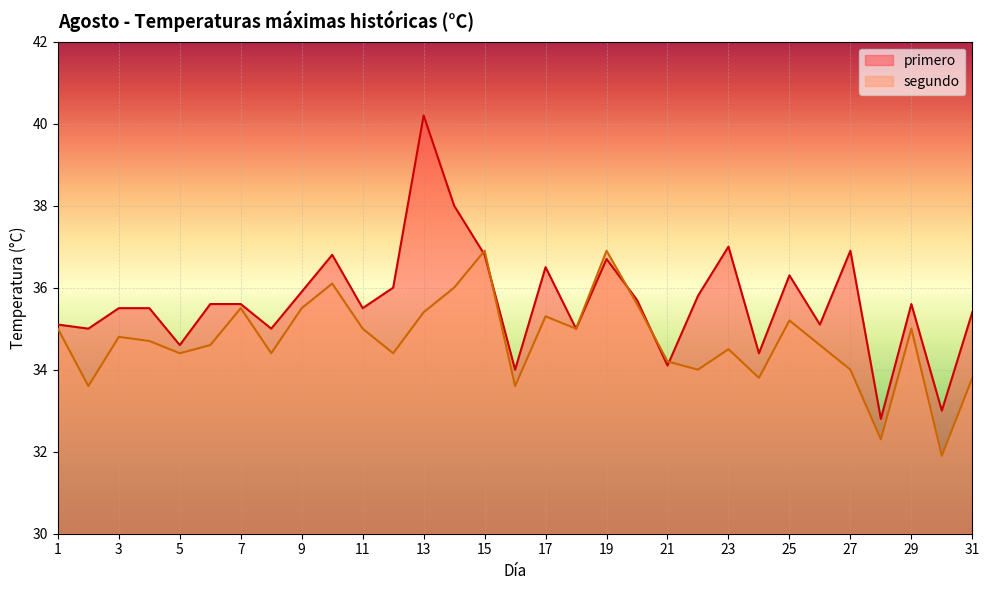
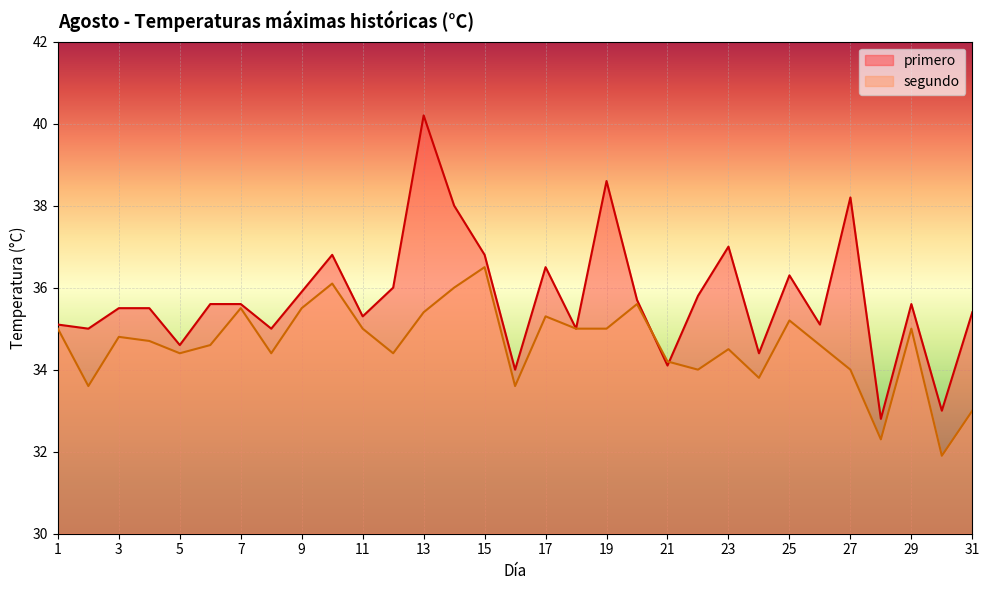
  {
    "primero": {
      "1": 35.1,
      "3": 35.5,
      "5": 34.6,
      "7": 35.6,
      "9": 35.9,
-     "11": 35.5,
+     "11": 35.3,
      "13": 40.2,
      "15": 36.8,
      "17": 36.5,
-     "19": 36.7,
+     "19": 38.6,
      "21": 34.1,
      "23": 37.0,
      "25": 36.3,
-     "27": 36.9,
+     "27": 38.2,
      "29": 35.6,
      "31": 35.4
    },
    "segundo": {
      "1": 35.0,
      "3": 34.8,
      "5": 34.4,
      "7": 35.5,
      "9": 35.5,
      "11": 35.0,
      "13": 35.4,
-     "15": 36.9,
+     "15": 36.5,
      "17": 35.3,
-     "19": 36.9,
+     "19": 35.0,
      "21": 34.2,
      "23": 34.5,
      "25": 35.2,
      "27": 34.0,
      "29": 35.0,
-     "31": 33.8
+     "31": 33.0
    }
  }
